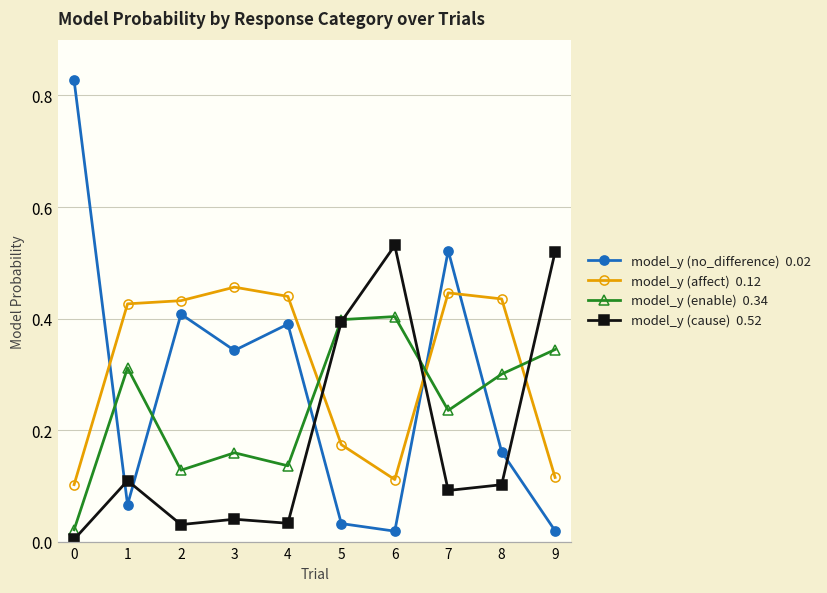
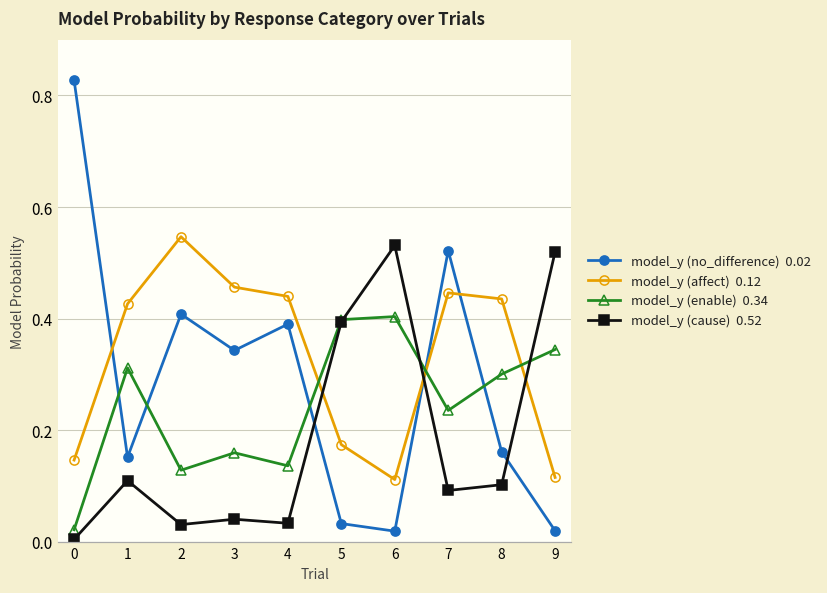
  {
    "model_y (no_difference) 0.02": {
      "0": 0.83,
-     "1": 0.07,
+     "1": 0.15,
      "2": 0.41,
      "3": 0.34,
      "4": 0.39,
      "5": 0.03,
      "6": 0.02,
      "7": 0.52,
      "8": 0.16,
      "9": 0.02
    },
    "model_y (affect) 0.12": {
-     "0": 0.10,
+     "0": 0.15,
      "1": 0.43,
-     "2": 0.43,
+     "2": 0.55,
      "3": 0.46,
      "4": 0.44,
      "5": 0.17,
      "6": 0.11,
      "7": 0.45,
      "8": 0.44,
      "9": 0.12
    },
    "model_y (enable) 0.34": {
      "0": 0.02,
      "1": 0.31,
      "2": 0.13,
      "3": 0.16,
      "4": 0.14,
      "6": 0.40,
      "7": 0.24,
      "8": 0.30,
      "9": 0.34
    },
    "model_y (cause) 0.52": {
      "0": 0.00,
      "1": 0.11,
      "2": 0.03,
      "3": 0.04,
      "4": 0.03,
      "6": 0.53,
      "7": 0.09,
      "8": 0.10,
      "9": 0.52
    }
  }
